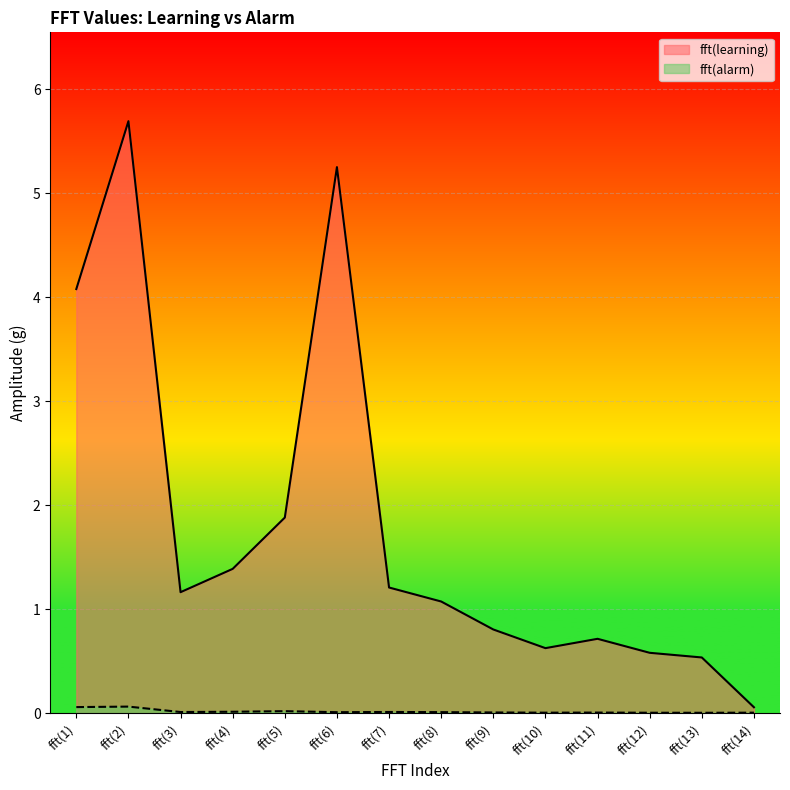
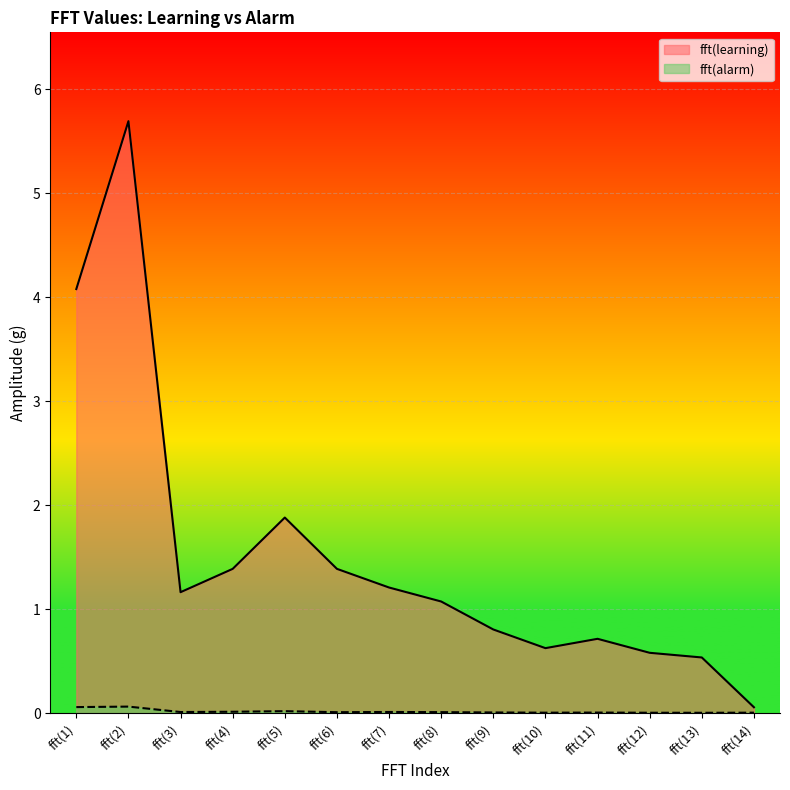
  {
    "fft(learning)": {
      "fft(1)": 4.08,
      "fft(2)": 5.69,
      "fft(3)": 1.17,
      "fft(4)": 1.39,
      "fft(5)": 1.88,
-     "fft(6)": 5.25,
+     "fft(6)": 1.39,
      "fft(7)": 1.21,
      "fft(8)": 1.08,
      "fft(9)": 0.81,
      "fft(10)": 0.63,
      "fft(11)": 0.72,
      "fft(12)": 0.58,
      "fft(13)": 0.54,
      "fft(14)": 0.06
    },
    "fft(alarm)": {
      "fft(1)": 0.06,
      "fft(2)": 0.07,
      "fft(3)": 0.01,
      "fft(4)": 0.02,
      "fft(5)": 0.02,
      "fft(6)": 0.01,
      "fft(7)": 0.01,
      "fft(8)": 0.01,
      "fft(9)": 0.01,
      "fft(10)": 0.01,
      "fft(11)": 0.01,
      "fft(12)": 0.01,
      "fft(13)": 0.01,
      "fft(14)": 0.01
    }
  }
